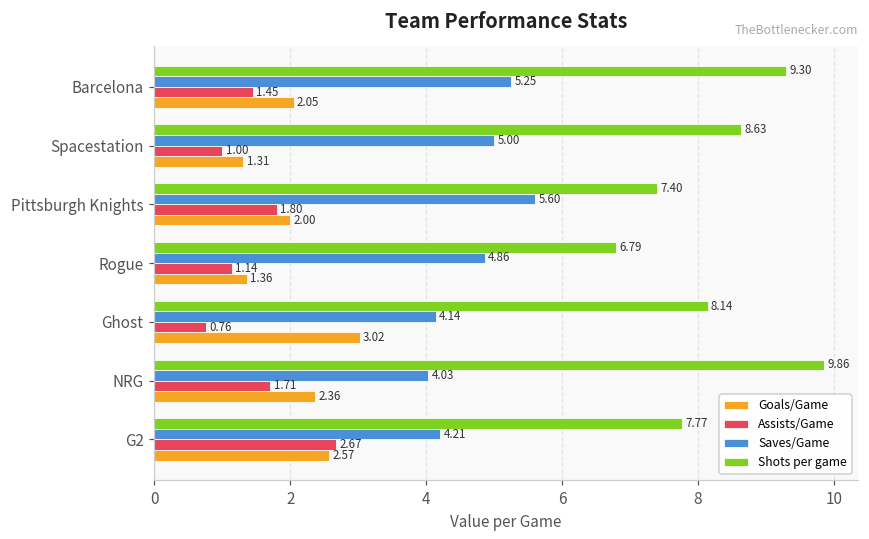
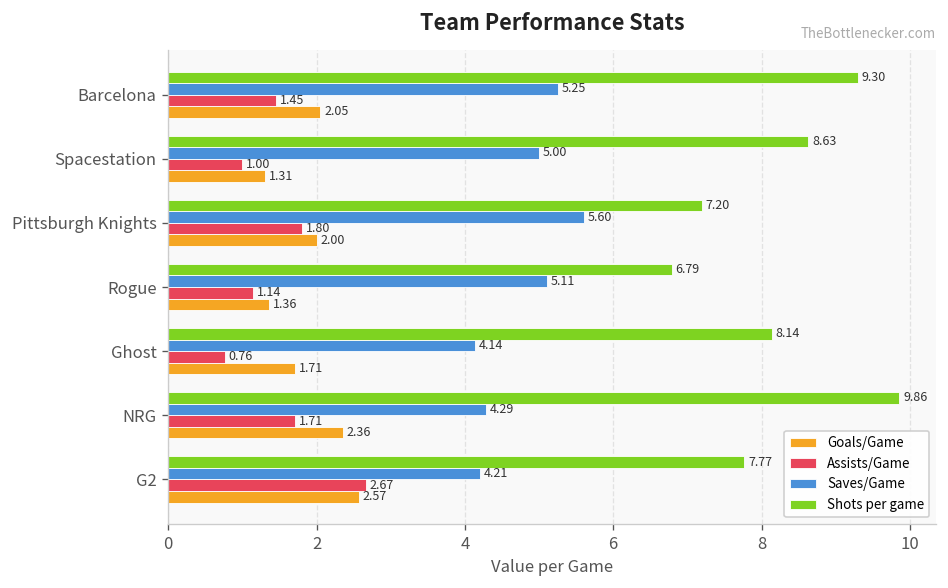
  {
    "Goals/Game": {
      "Barcelona": 2.05,
      "Spacestation": 1.31,
      "Pittsburgh Knights": 2.00,
      "Rogue": 1.36,
-     "Ghost": 3.02,
+     "Ghost": 1.71,
      "NRG": 2.36,
      "G2": 2.57
    },
    "Assists/Game": {
      "Barcelona": 1.45,
      "Spacestation": 1.00,
      "Pittsburgh Knights": 1.80,
      "Rogue": 1.14,
      "Ghost": 0.76,
      "NRG": 1.71,
      "G2": 2.67
    },
    "Saves/Game": {
      "Barcelona": 5.25,
      "Spacestation": 5.00,
      "Pittsburgh Knights": 5.60,
-     "Rogue": 4.86,
+     "Rogue": 5.11,
      "Ghost": 4.14,
-     "NRG": 4.03,
+     "NRG": 4.29,
      "G2": 4.21
    },
    "Shots per game": {
      "Barcelona": 9.30,
      "Spacestation": 8.63,
-     "Pittsburgh Knights": 7.40,
+     "Pittsburgh Knights": 7.20,
      "Rogue": 6.79,
      "Ghost": 8.14,
      "NRG": 9.86,
      "G2": 7.77
    }
  }
